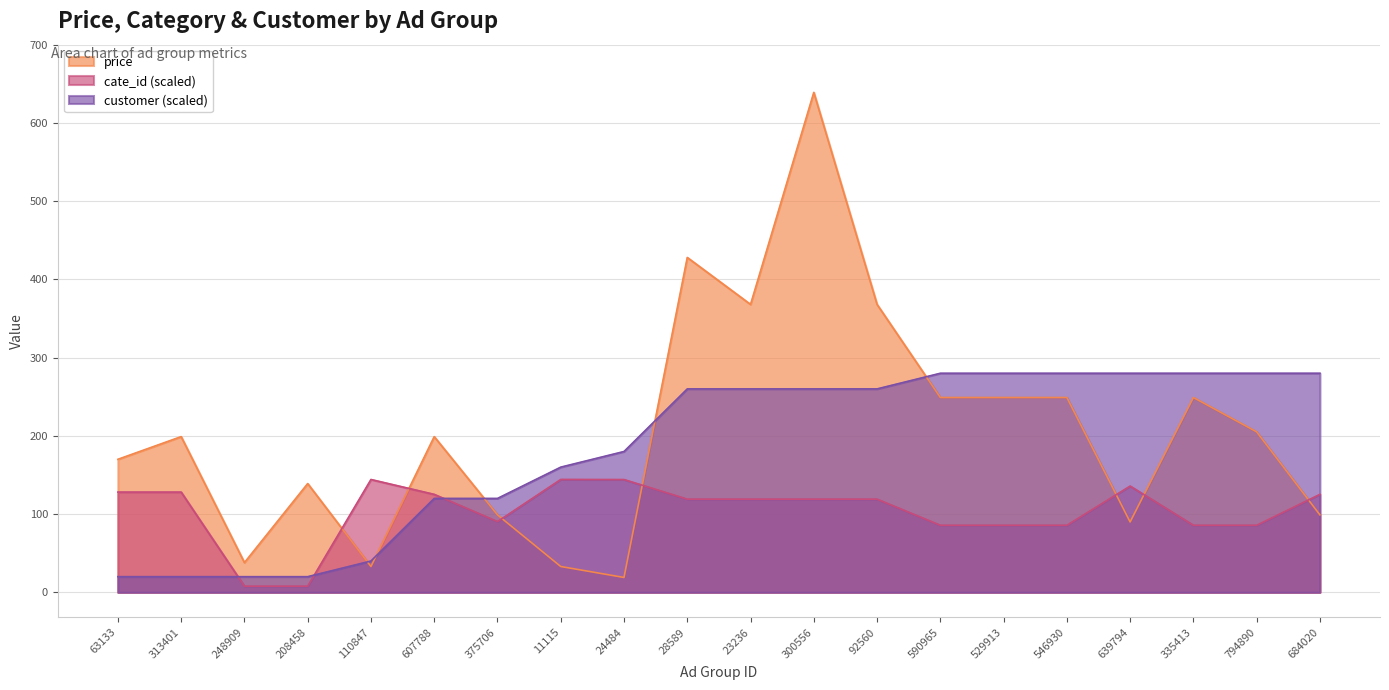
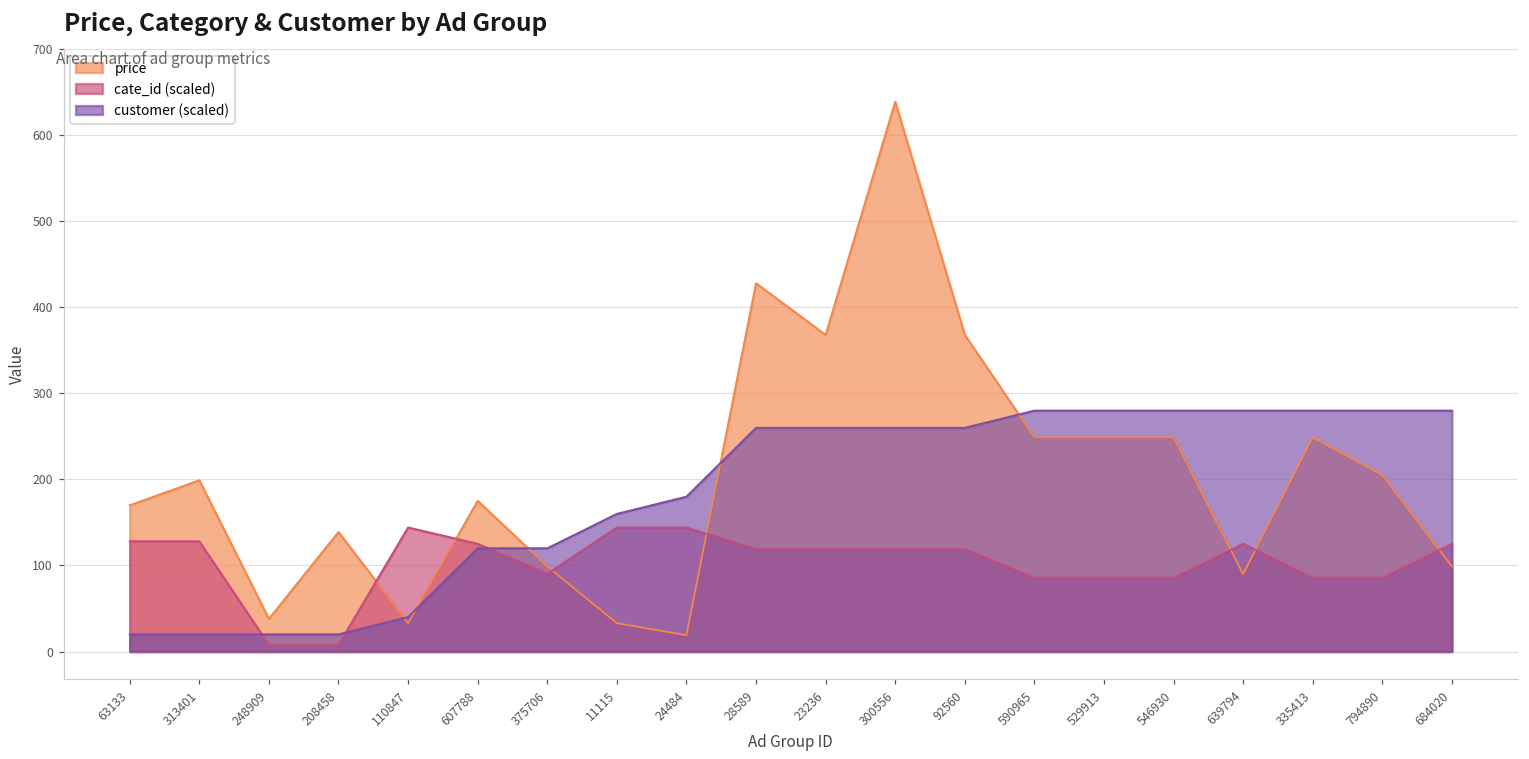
  {
    "price": {
      "63133": 170,
      "313401": 200,
      "248909": 40,
      "208458": 140,
      "110847": 30,
-     "607788": 200,
+     "607788": 180,
      "375706": 100,
      "11115": 30,
      "24484": 20,
      "28589": 430,
      "23236": 370,
      "300556": 640,
      "92560": 370,
      "590965": 250,
      "529913": 250,
      "546930": 250,
      "639794": 90,
      "335413": 250,
      "794890": 210,
      "684020": 100
    },
    "cate_id (scaled)": {
      "63133": 130,
      "313401": 130,
      "248909": 10,
      "208458": 10,
      "110847": 140,
      "607788": 130,
      "375706": 90,
      "11115": 140,
      "24484": 140,
      "28589": 120,
      "23236": 120,
      "300556": 120,
      "92560": 120,
      "590965": 90,
      "529913": 90,
      "546930": 90,
-     "639794": 140,
+     "639794": 130,
      "335413": 90,
      "794890": 90,
      "684020": 130
    },
    "customer (scaled)": {
      "63133": 20,
      "313401": 20,
      "248909": 20,
      "208458": 20,
      "110847": 40,
      "607788": 120,
      "375706": 120,
      "11115": 160,
      "24484": 180,
      "28589": 260,
      "23236": 260,
      "300556": 260,
      "92560": 260,
      "590965": 280,
      "529913": 280,
      "546930": 280,
      "639794": 280,
      "335413": 280,
      "794890": 280,
      "684020": 280
    }
  }
